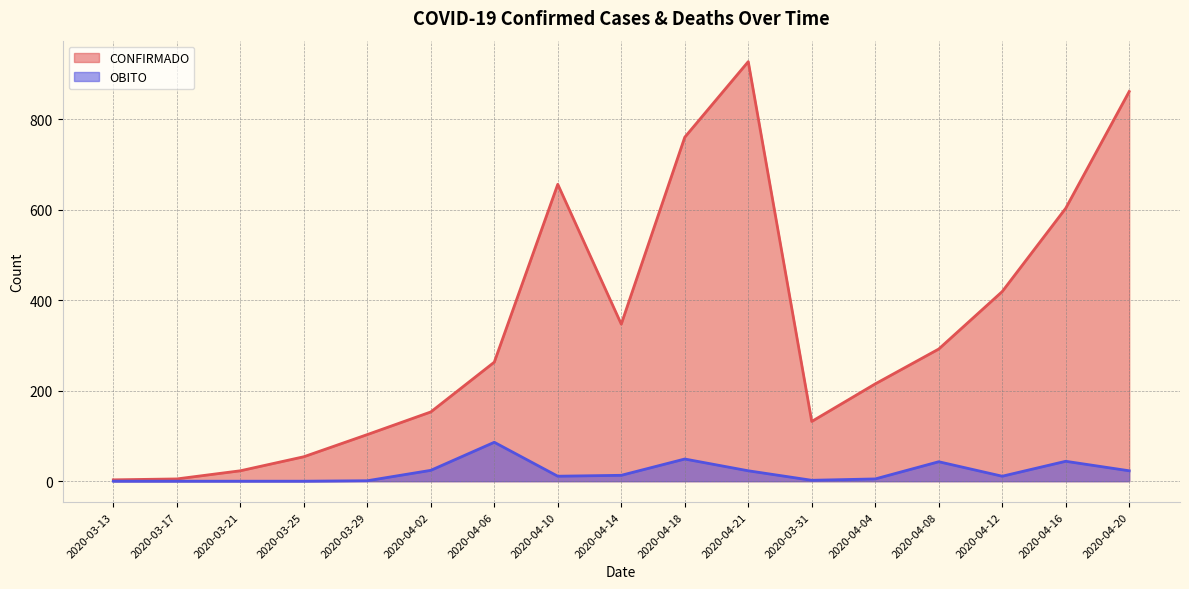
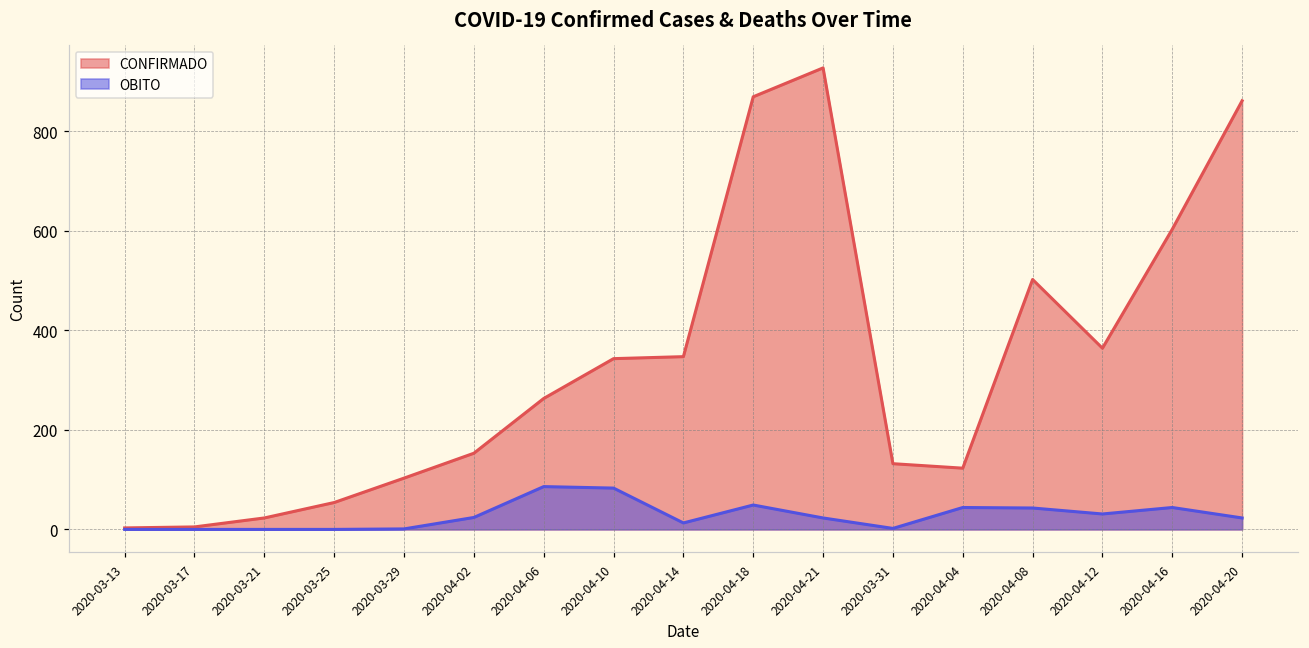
  {
    "CONFIRMADO": {
      "2020-03-21": 20,
      "2020-03-25": 50,
      "2020-03-29": 100,
      "2020-04-02": 150,
      "2020-04-06": 260,
-     "2020-04-10": 660,
+     "2020-04-10": 340,
      "2020-04-14": 350,
-     "2020-04-18": 760,
+     "2020-04-18": 870,
      "2020-04-21": 930,
      "2020-03-31": 130,
-     "2020-04-04": 220,
-     "2020-04-08": 290,
-     "2020-04-12": 420,
+     "2020-04-04": 120,
+     "2020-04-08": 500,
+     "2020-04-12": 360,
      "2020-04-16": 600,
      "2020-04-20": 860
    },
    "OBITO": {
      "2020-03-21": 0,
      "2020-03-25": 0,
      "2020-03-29": 0,
      "2020-04-02": 20,
      "2020-04-06": 90,
-     "2020-04-10": 10,
+     "2020-04-10": 80,
      "2020-04-14": 10,
      "2020-04-18": 50,
      "2020-04-21": 20,
      "2020-03-31": 0,
-     "2020-04-04": 10,
+     "2020-04-04": 40,
      "2020-04-08": 40,
-     "2020-04-12": 10,
+     "2020-04-12": 30,
      "2020-04-16": 40,
      "2020-04-20": 20
    }
  }
